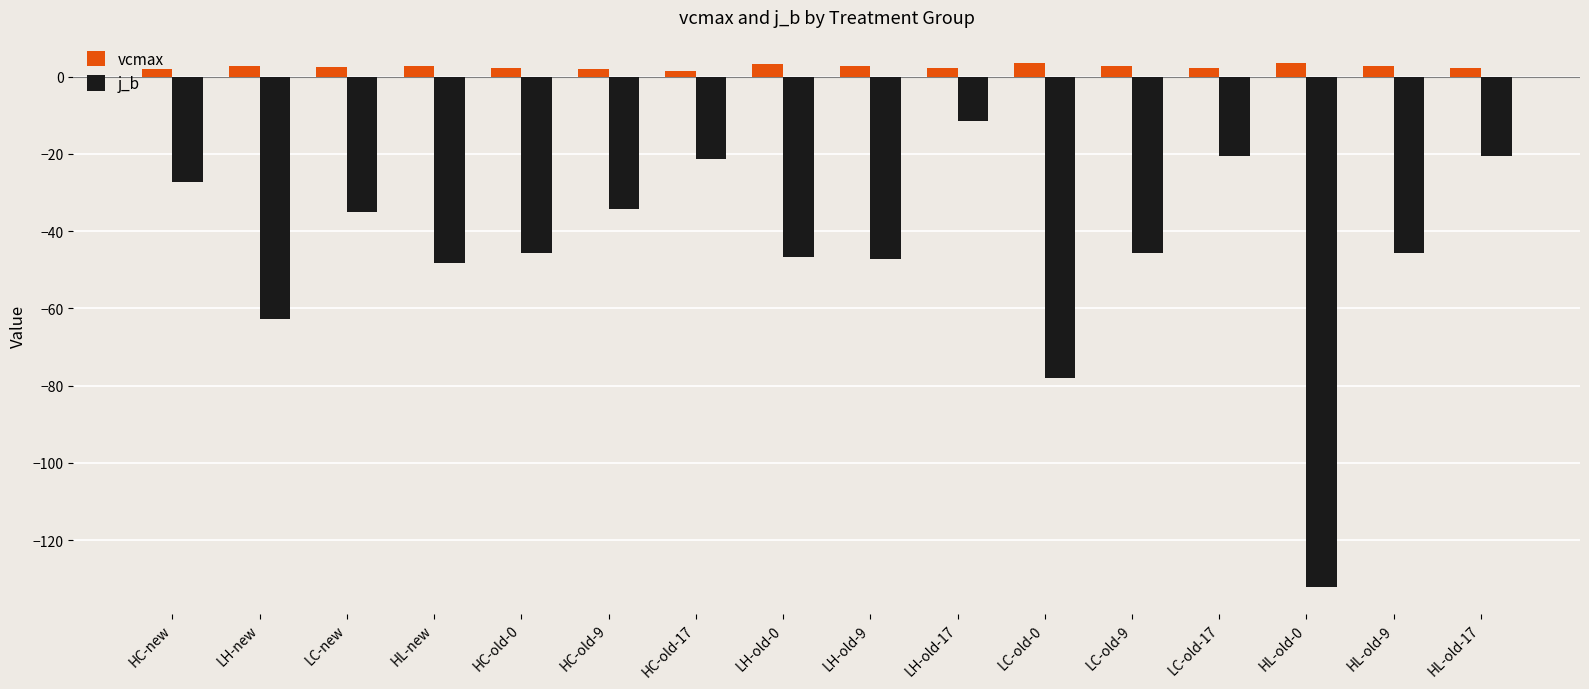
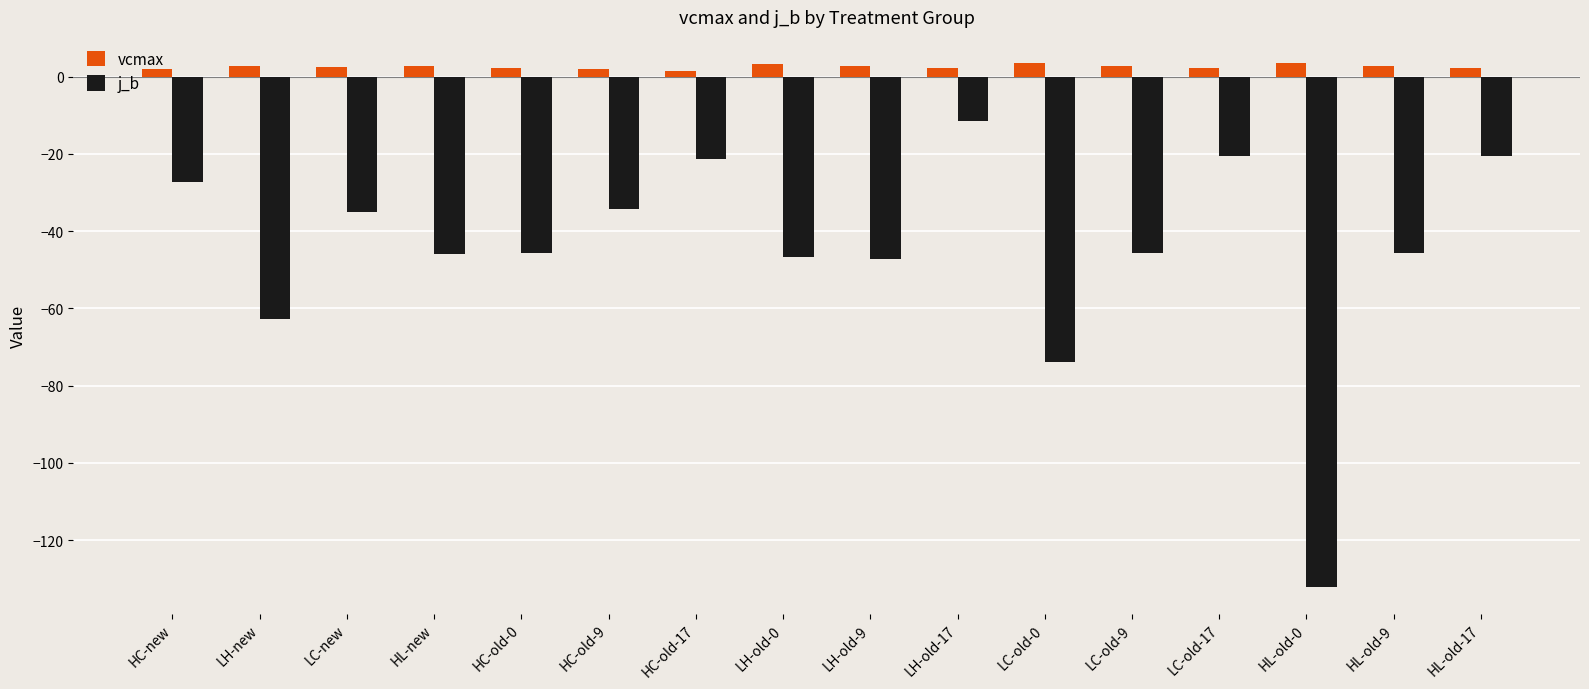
  {
    "vcmax": {
      "HC-new": 2,
      "LH-new": 3,
      "LC-new": 3,
      "HL-new": 3,
      "HC-old-0": 2,
      "HC-old-9": 2,
      "HC-old-17": 1,
      "LH-old-0": 3,
      "LH-old-9": 3,
      "LH-old-17": 2,
      "LC-old-0": 3,
      "LC-old-9": 3,
      "LC-old-17": 2,
      "HL-old-0": 3,
      "HL-old-9": 3,
      "HL-old-17": 2
    },
    "j_b": {
      "HC-new": -27,
      "LH-new": -63,
      "LC-new": -35,
-     "HL-new": -48,
+     "HL-new": -46,
      "HC-old-0": -46,
      "HC-old-9": -34,
      "HC-old-17": -21,
      "LH-old-0": -47,
      "LH-old-9": -47,
      "LH-old-17": -12,
-     "LC-old-0": -78,
+     "LC-old-0": -74,
      "LC-old-9": -46,
      "LC-old-17": -21,
      "HL-old-0": -132,
      "HL-old-9": -46,
      "HL-old-17": -21
    }
  }
